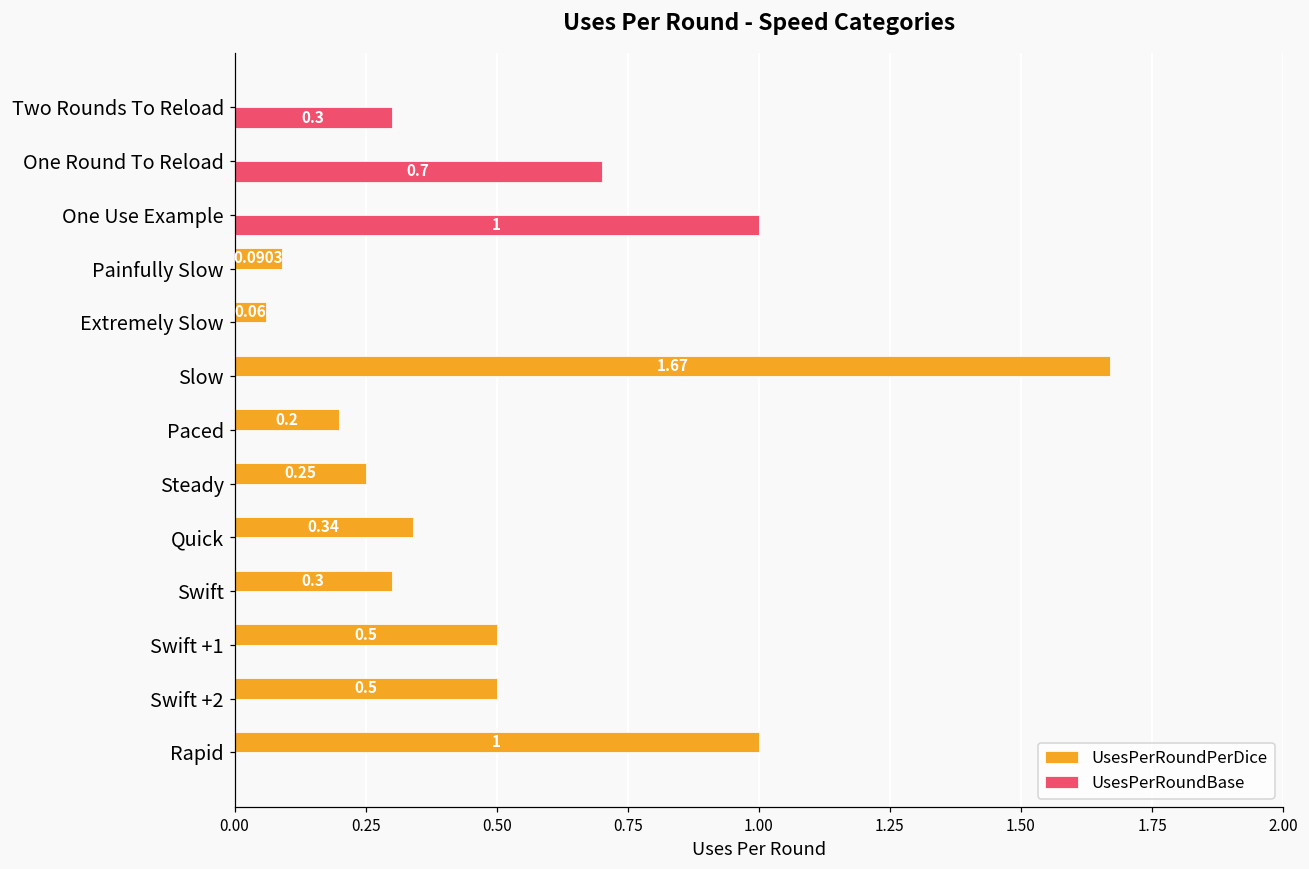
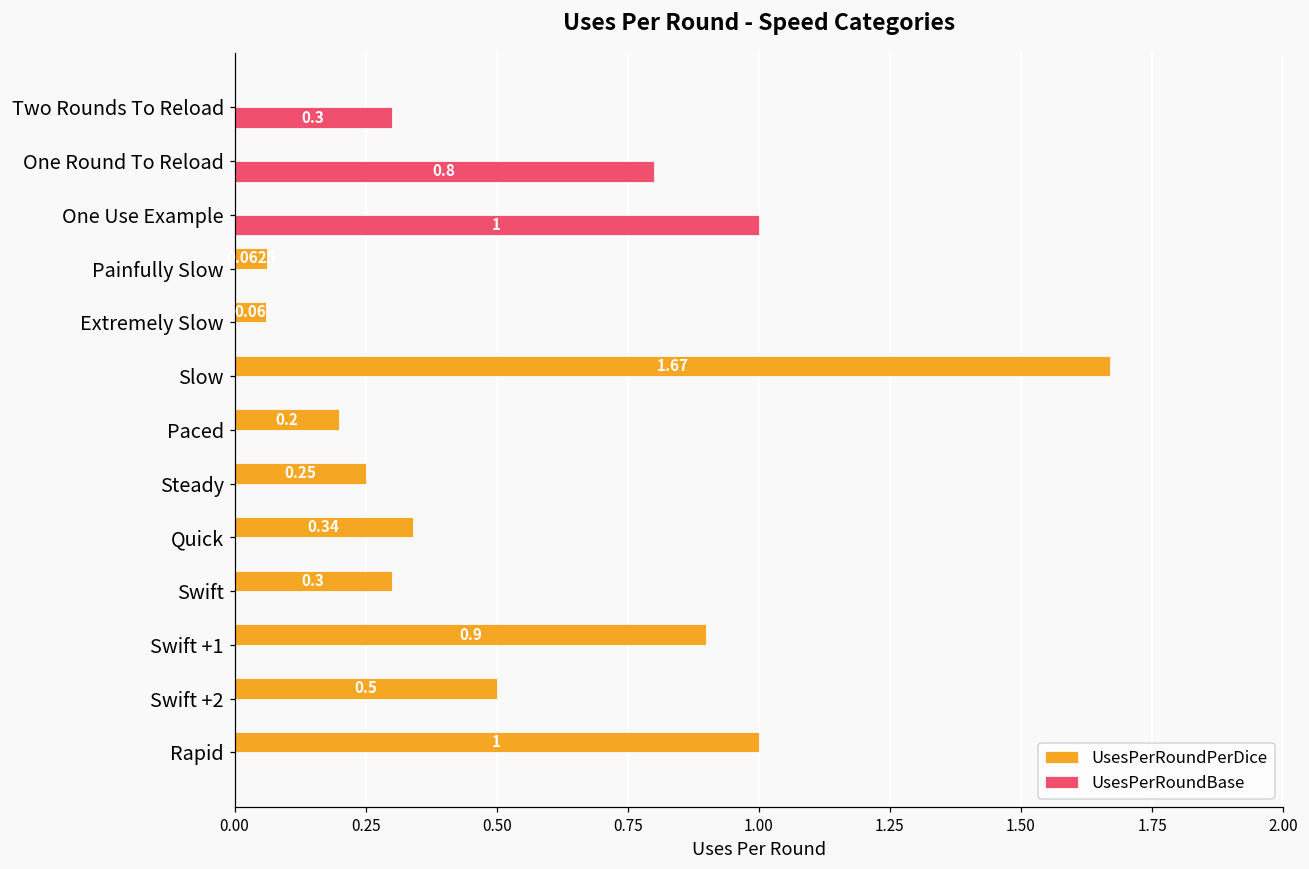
  {
    "UsesPerRoundPerDice": {
-     "Painfully Slow": 0.0903,
+     "Painfully Slow": 0.0625,
      "Extremely Slow": 0.06,
      "Slow": 1.67,
      "Paced": 0.2,
      "Steady": 0.25,
      "Quick": 0.34,
      "Swift": 0.3,
-     "Swift +1": 0.5,
+     "Swift +1": 0.9,
      "Swift +2": 0.5,
      "Rapid": 1
    },
    "UsesPerRoundBase": {
      "Two Rounds To Reload": 0.3,
-     "One Round To Reload": 0.7,
+     "One Round To Reload": 0.8,
      "One Use Example": 1
    }
  }
